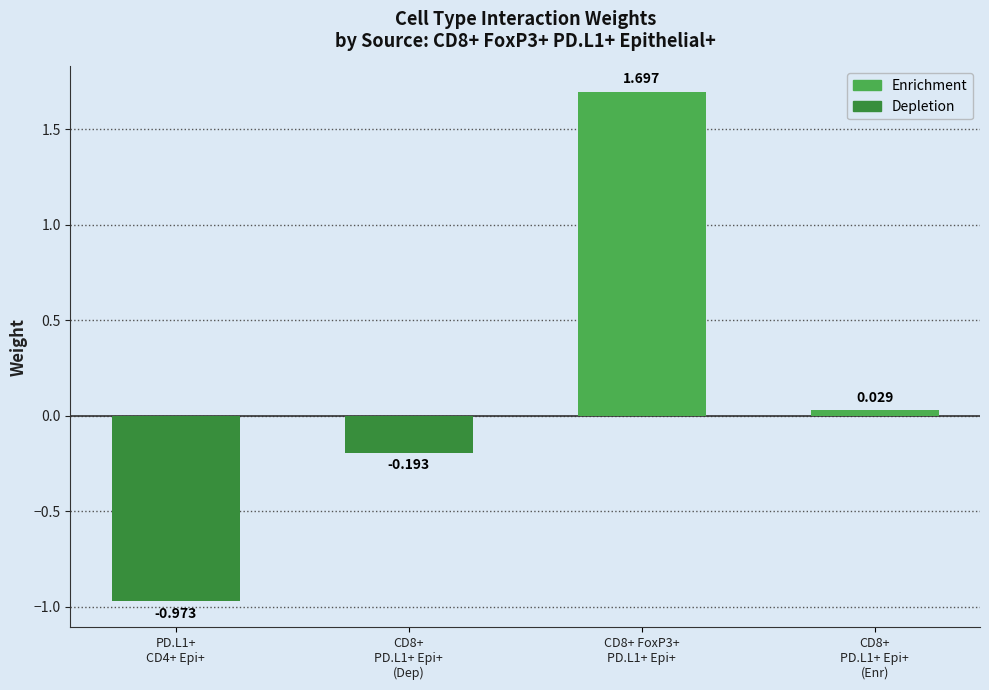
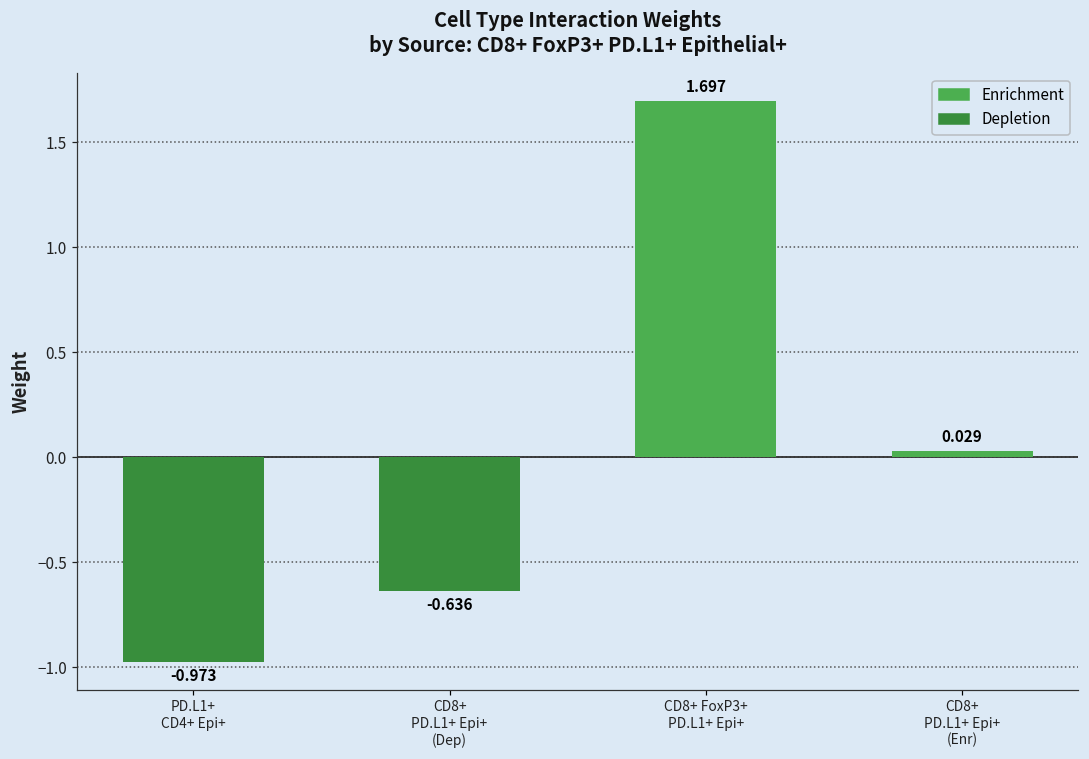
  {
    "PD.L1+ CD4+ Epi+": -0.973,
-   "CD8+ PD.L1+ Epi+ (Dep)": -0.193,
+   "CD8+ PD.L1+ Epi+ (Dep)": -0.636,
    "CD8+ FoxP3+ PD.L1+ Epi+": 1.697,
    "CD8+ PD.L1+ Epi+ (Enr)": 0.029
  }
